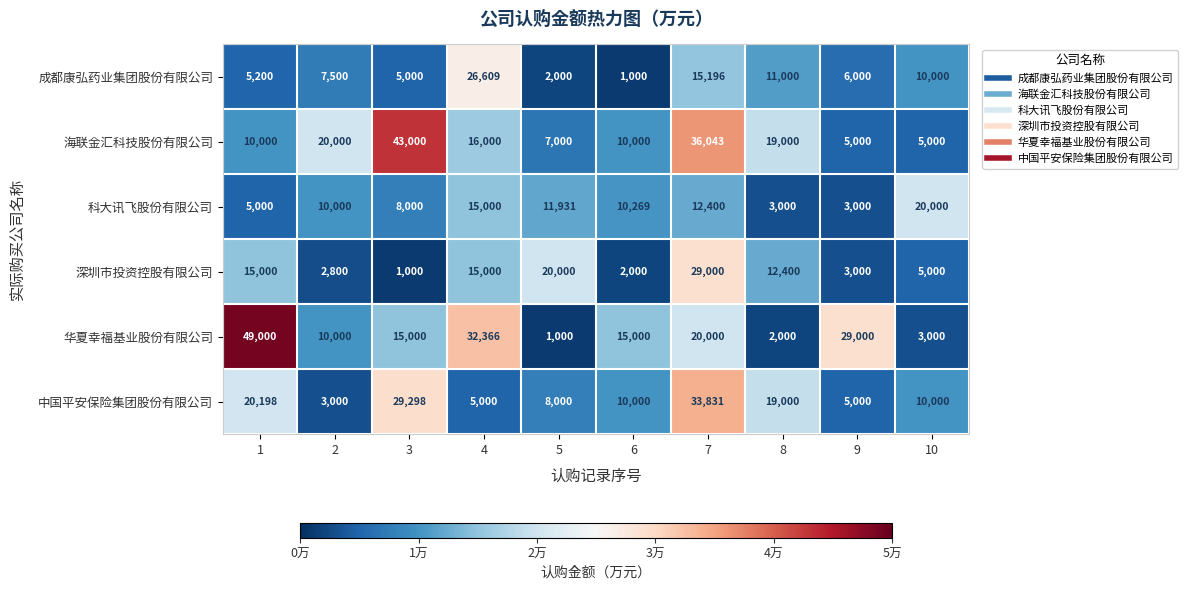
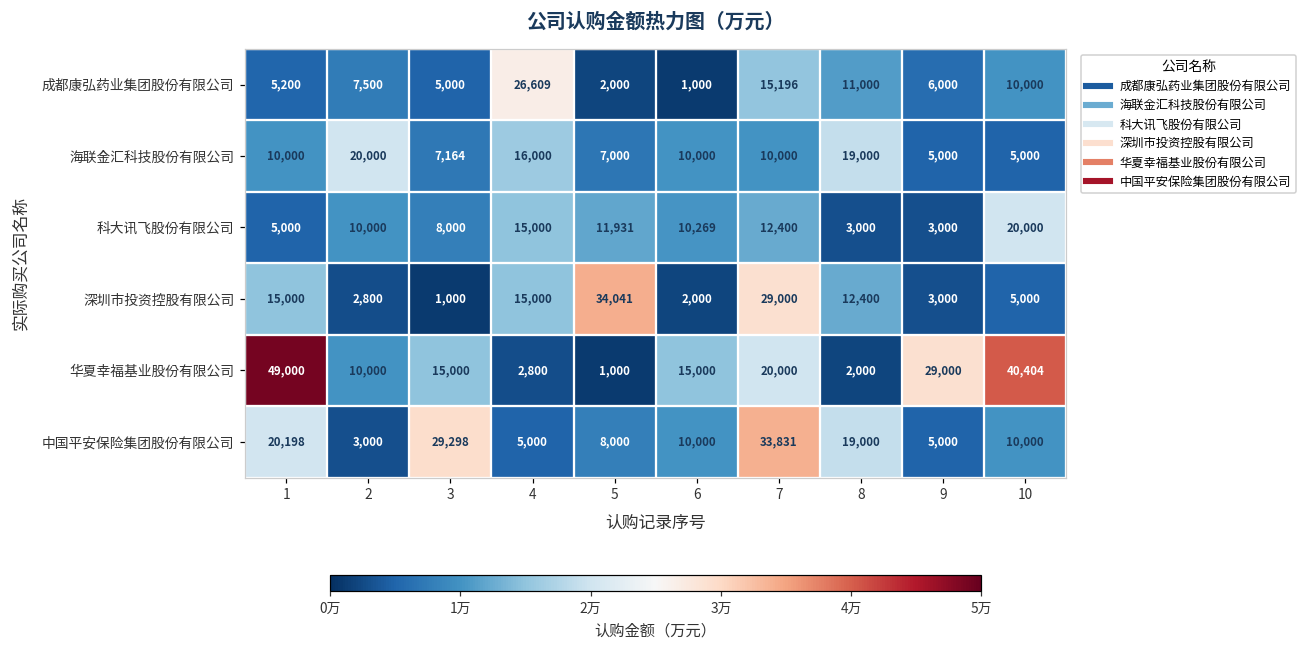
  {
    "成都康弘药业集团股份有限公司": {
      "1": "5,200",
      "2": "7,500",
      "3": "5,000",
      "4": "26,609",
      "5": "2,000",
      "6": "1,000",
      "7": "15,196",
      "8": "11,000",
      "9": "6,000",
      "10": "10,000"
    },
    "海联金汇科技股份有限公司": {
      "1": "10,000",
      "2": "20,000",
-     "3": "43,000",
+     "3": "7,164",
      "4": "16,000",
      "5": "7,000",
      "6": "10,000",
-     "7": "36,043",
+     "7": "10,000",
      "8": "19,000",
      "9": "5,000",
      "10": "5,000"
    },
    "科大讯飞股份有限公司": {
      "1": "5,000",
      "2": "10,000",
      "3": "8,000",
      "4": "15,000",
      "5": "11,931",
      "6": "10,269",
      "7": "12,400",
      "8": "3,000",
      "9": "3,000",
      "10": "20,000"
    },
    "深圳市投资控股有限公司": {
      "1": "15,000",
      "2": "2,800",
      "3": "1,000",
      "4": "15,000",
-     "5": "20,000",
+     "5": "34,041",
      "6": "2,000",
      "7": "29,000",
      "8": "12,400",
      "9": "3,000",
      "10": "5,000"
    },
    "华夏幸福基业股份有限公司": {
      "1": "49,000",
      "2": "10,000",
      "3": "15,000",
-     "4": "32,366",
+     "4": "2,800",
      "5": "1,000",
      "6": "15,000",
      "7": "20,000",
      "8": "2,000",
      "9": "29,000",
-     "10": "3,000"
+     "10": "40,404"
    },
    "中国平安保险集团股份有限公司": {
      "1": "20,198",
      "2": "3,000",
      "3": "29,298",
      "4": "5,000",
      "5": "8,000",
      "6": "10,000",
      "7": "33,831",
      "8": "19,000",
      "9": "5,000",
      "10": "10,000"
    }
  }
